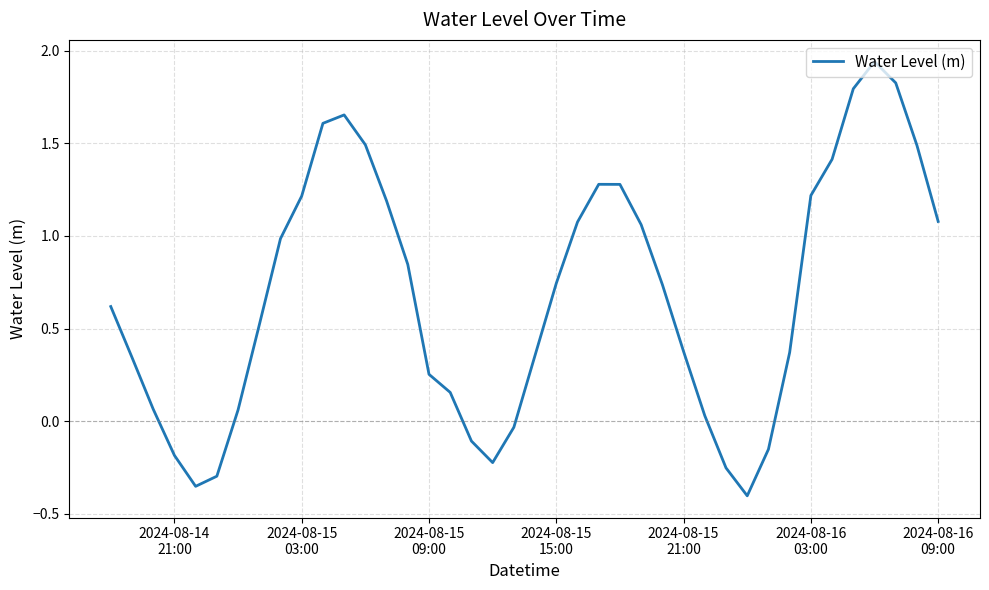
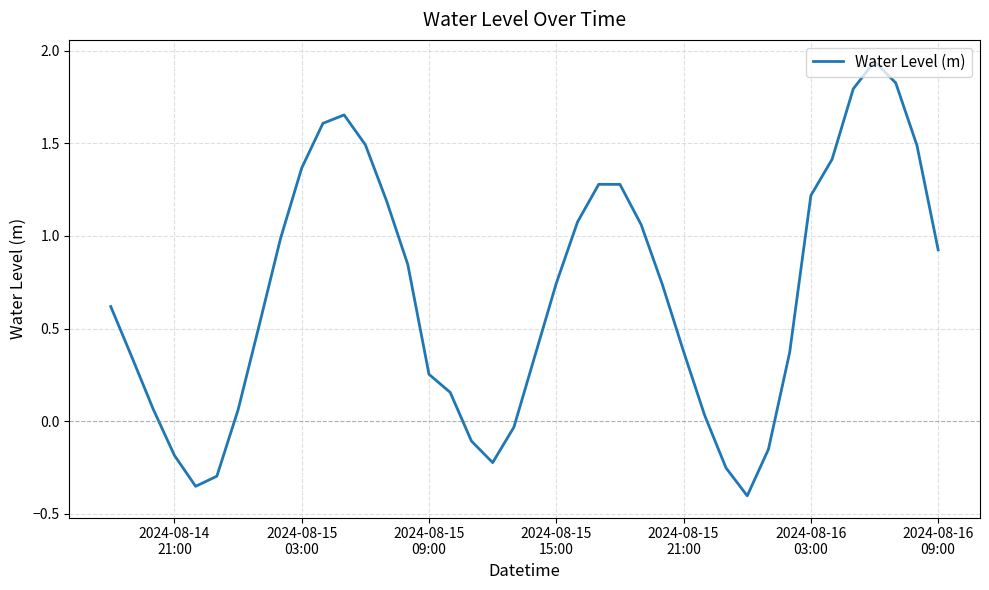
  {
    "2024-08-14 21:00": -0.18,
-   "2024-08-15 03:00": 1.22,
+   "2024-08-15 03:00": 1.37,
    "2024-08-15 09:00": 0.25,
    "2024-08-15 15:00": 0.74,
    "2024-08-15 21:00": 0.38,
    "2024-08-16 03:00": 1.22,
-   "2024-08-16 09:00": 1.08
+   "2024-08-16 09:00": 0.92
  }
